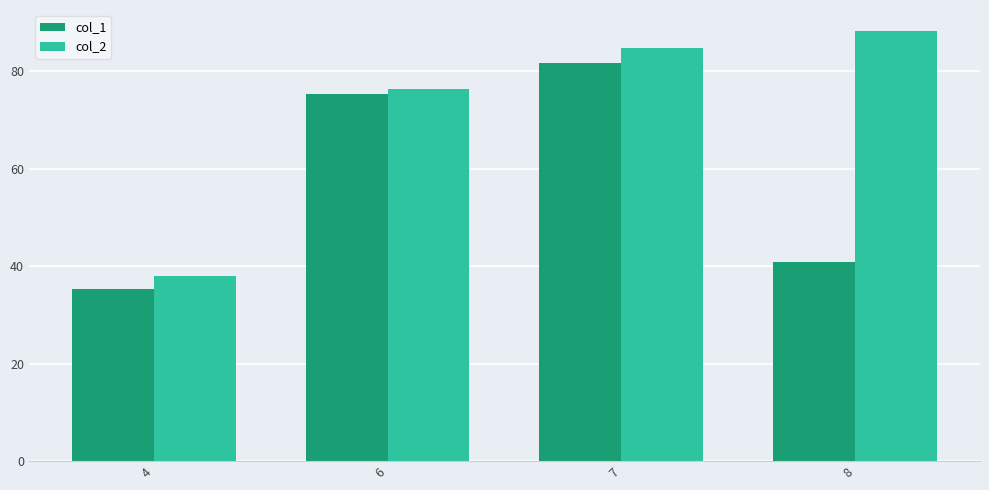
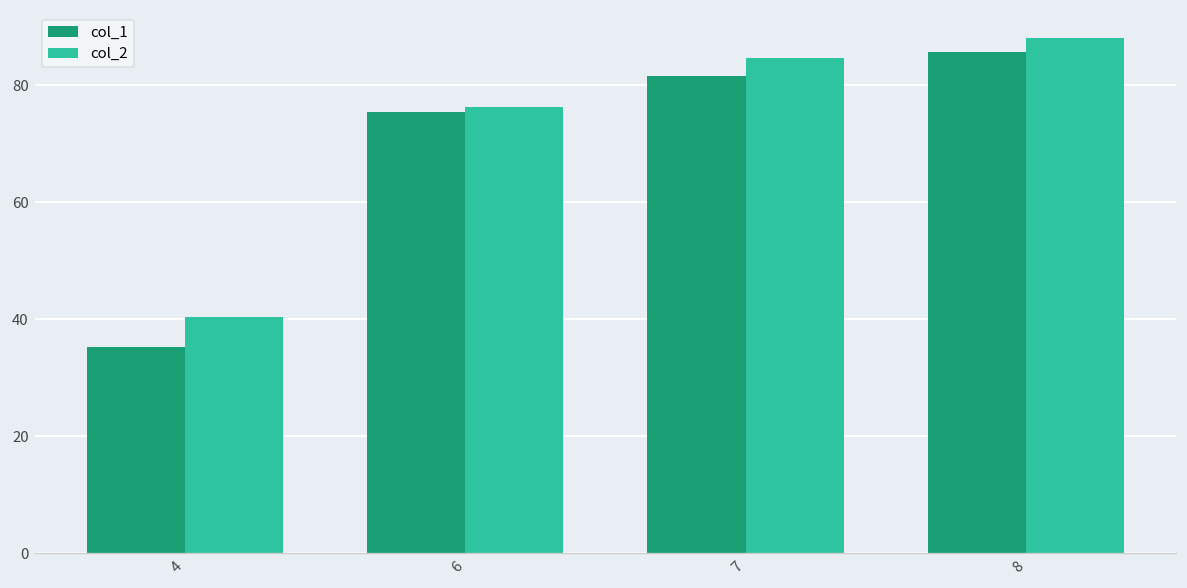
  {
    "col_1": {
      "4": 35,
      "6": 75,
      "7": 82,
-     "8": 41
+     "8": 86
    },
    "col_2": {
-     "4": 38,
+     "4": 40,
      "6": 76,
      "7": 85,
      "8": 88
    }
  }
